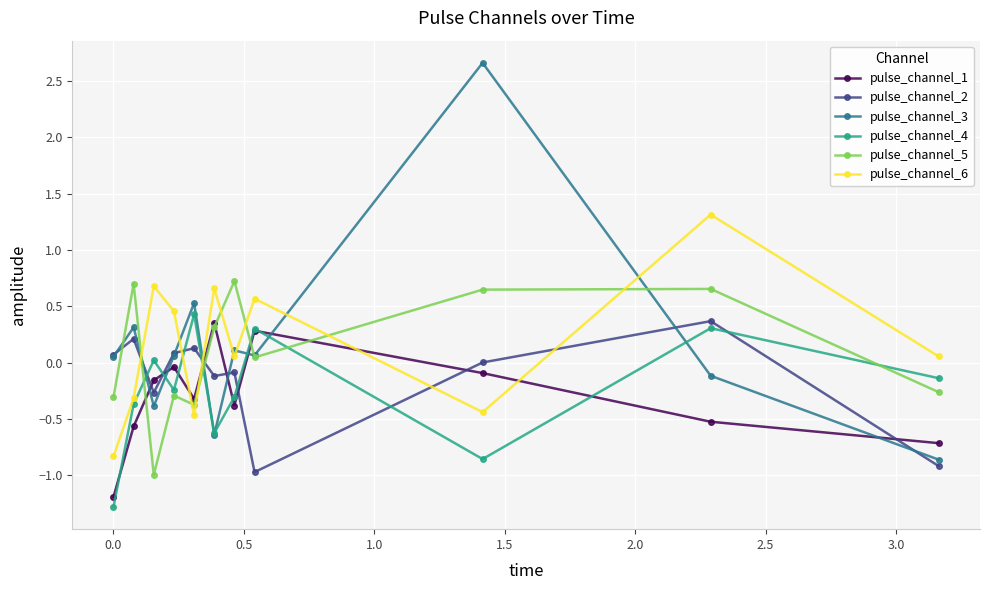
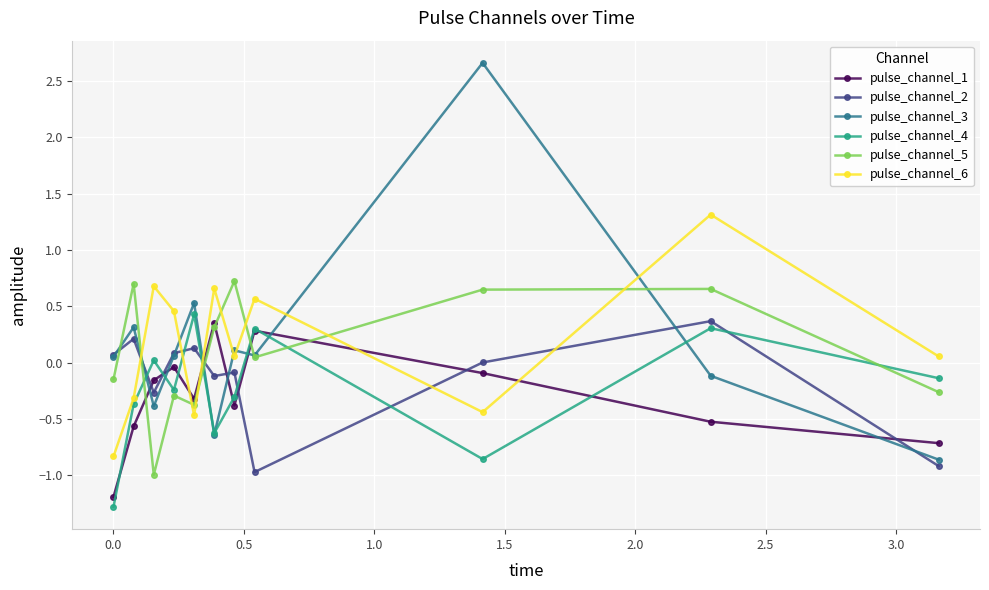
  {
    "pulse_channel_1": {
      "0.0": -1.19
    },
    "pulse_channel_5": {
-     "0.0": -0.31
+     "0.0": -0.15
    },
    "pulse_channel_6": {
      "0.0": -0.83
    }
  }
